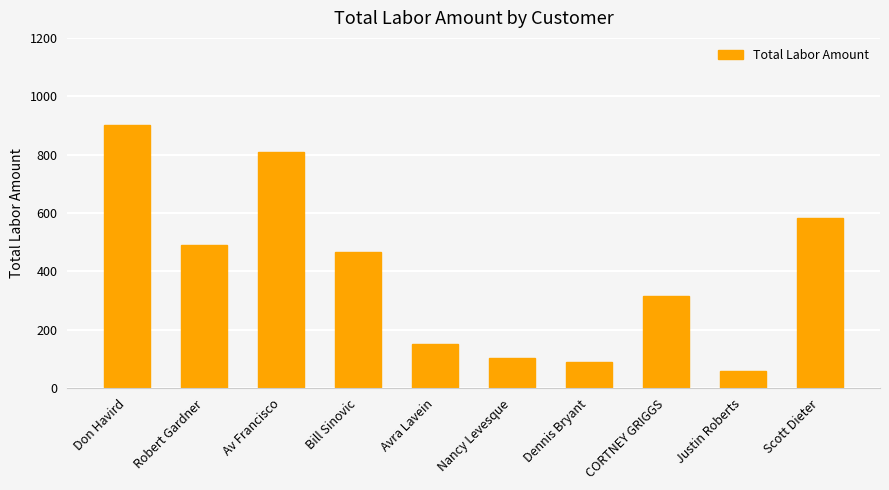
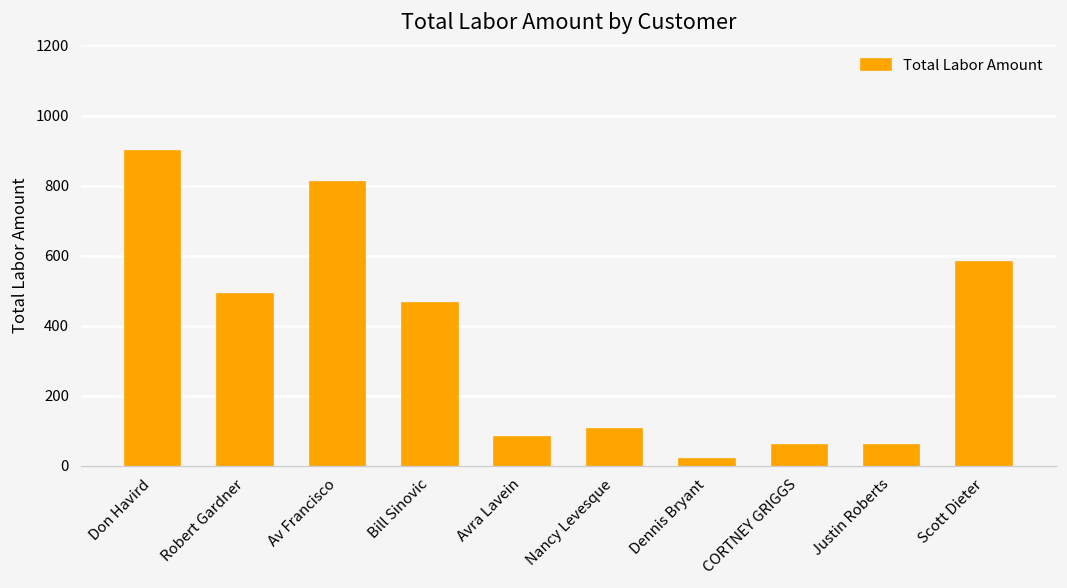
  {
    "Don Havird": 900,
    "Robert Gardner": 490,
    "Av Francisco": 810,
    "Bill Sinovic": 470,
-   "Avra Lavein": 150,
+   "Avra Lavein": 80,
    "Nancy Levesque": 110,
-   "Dennis Bryant": 90,
-   "CORTNEY GRIGGS": 320,
+   "Dennis Bryant": 20,
+   "CORTNEY GRIGGS": 60,
    "Justin Roberts": 60,
    "Scott Dieter": 580
  }
